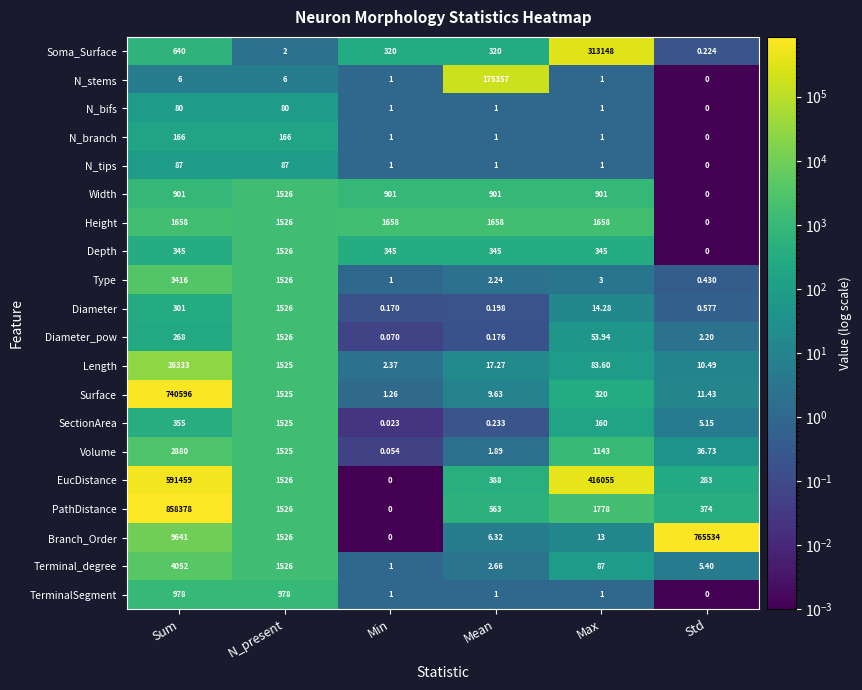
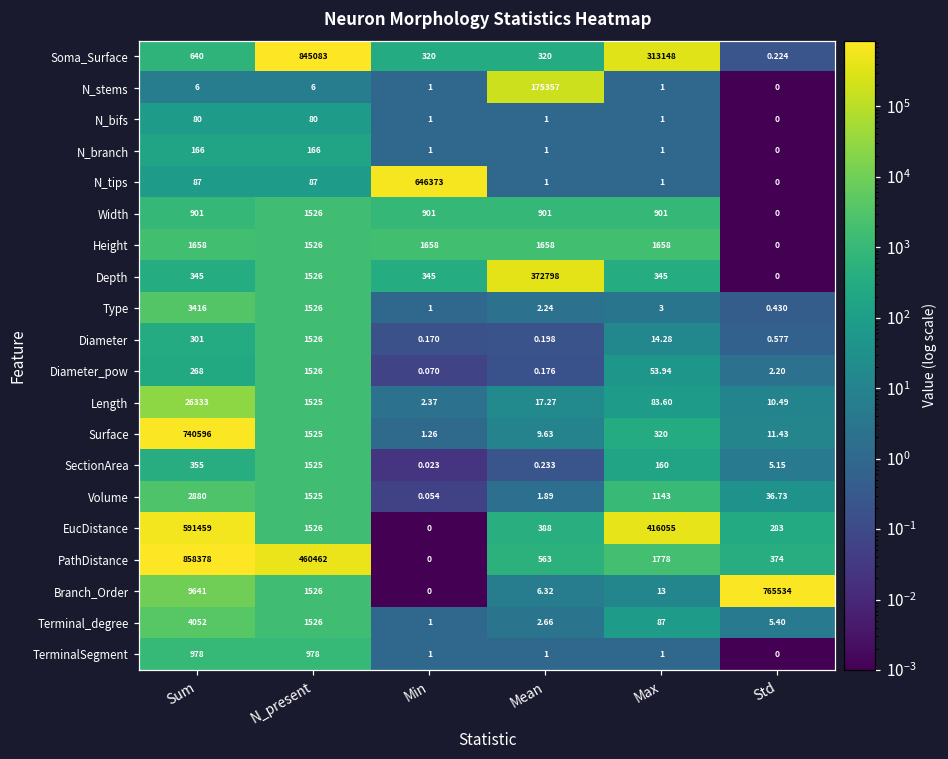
  {
    "Soma_Surface": {
      "Sum": 640,
-     "N_present": 2,
+     "N_present": 845083,
      "Min": 320,
      "Mean": 320,
      "Max": 313148,
      "Std": 0.224
    },
    "N_stems": {
      "Sum": 6,
      "N_present": 6,
      "Min": 1,
      "Mean": 175357,
      "Max": 1,
      "Std": 0
    },
    "N_bifs": {
      "Sum": 80,
      "N_present": 80,
      "Min": 1,
      "Mean": 1,
      "Max": 1,
      "Std": 0
    },
    "N_branch": {
      "Sum": 166,
      "N_present": 166,
      "Min": 1,
      "Mean": 1,
      "Max": 1,
      "Std": 0
    },
    "N_tips": {
      "Sum": 87,
      "N_present": 87,
-     "Min": 1,
+     "Min": 646373,
      "Mean": 1,
      "Max": 1,
      "Std": 0
    },
    "Width": {
      "Sum": 901,
      "N_present": 1526,
      "Min": 901,
      "Mean": 901,
      "Max": 901,
      "Std": 0
    },
    "Height": {
      "Sum": 1658,
      "N_present": 1526,
      "Min": 1658,
      "Mean": 1658,
      "Max": 1658,
      "Std": 0
    },
    "Depth": {
      "Sum": 345,
      "N_present": 1526,
      "Min": 345,
-     "Mean": 345,
+     "Mean": 372798,
      "Max": 345,
      "Std": 0
    },
    "Type": {
      "Sum": 3416,
      "N_present": 1526,
      "Min": 1,
      "Mean": 2.24,
      "Max": 3,
      "Std": 0.430
    },
    "Diameter": {
      "Sum": 301,
      "N_present": 1526,
      "Min": 0.170,
      "Mean": 0.198,
      "Max": 14.28,
      "Std": 0.577
    },
    "Diameter_pow": {
      "Sum": 268,
      "N_present": 1526,
      "Min": 0.070,
      "Mean": 0.176,
      "Max": 53.94,
      "Std": 2.20
    },
    "Length": {
      "Sum": 26333,
      "N_present": 1525,
      "Min": 2.37,
      "Mean": 17.27,
      "Max": 83.60,
      "Std": 10.49
    },
    "Surface": {
      "Sum": 740596,
      "N_present": 1525,
      "Min": 1.26,
      "Mean": 9.63,
      "Max": 320,
      "Std": 11.43
    },
    "SectionArea": {
      "Sum": 355,
      "N_present": 1525,
      "Min": 0.023,
      "Mean": 0.233,
      "Max": 160,
      "Std": 5.15
    },
    "Volume": {
      "Sum": 2880,
      "N_present": 1525,
      "Min": 0.054,
      "Mean": 1.89,
      "Max": 1143,
      "Std": 36.73
    },
    "EucDistance": {
      "Sum": 591459,
      "N_present": 1526,
      "Min": 0,
      "Mean": 388,
      "Max": 416055,
      "Std": 283
    },
    "PathDistance": {
      "Sum": 858378,
-     "N_present": 1526,
+     "N_present": 460462,
      "Min": 0,
      "Mean": 563,
      "Max": 1778,
      "Std": 374
    },
    "Branch_Order": {
      "Sum": 9641,
      "N_present": 1526,
      "Min": 0,
      "Mean": 6.32,
      "Max": 13,
      "Std": 765534
    },
    "Terminal_degree": {
      "Sum": 4052,
      "N_present": 1526,
      "Min": 1,
      "Mean": 2.66,
      "Max": 87,
      "Std": 5.40
    },
    "TerminalSegment": {
      "Sum": 978,
      "N_present": 978,
      "Min": 1,
      "Mean": 1,
      "Max": 1,
      "Std": 0
    }
  }
